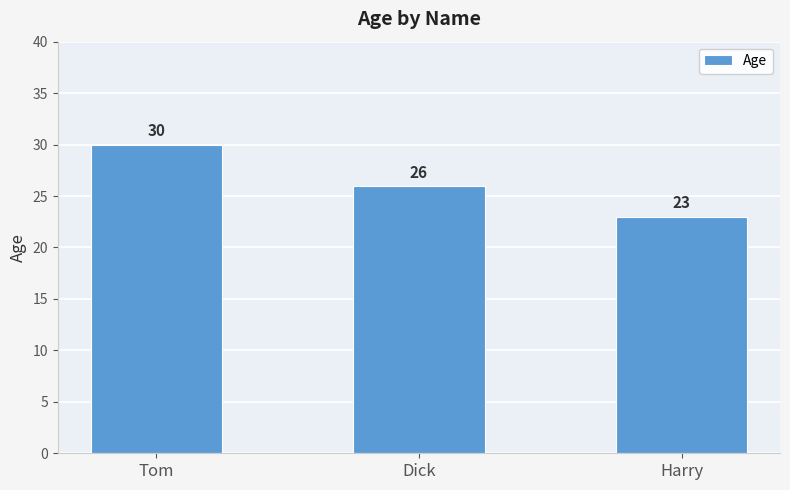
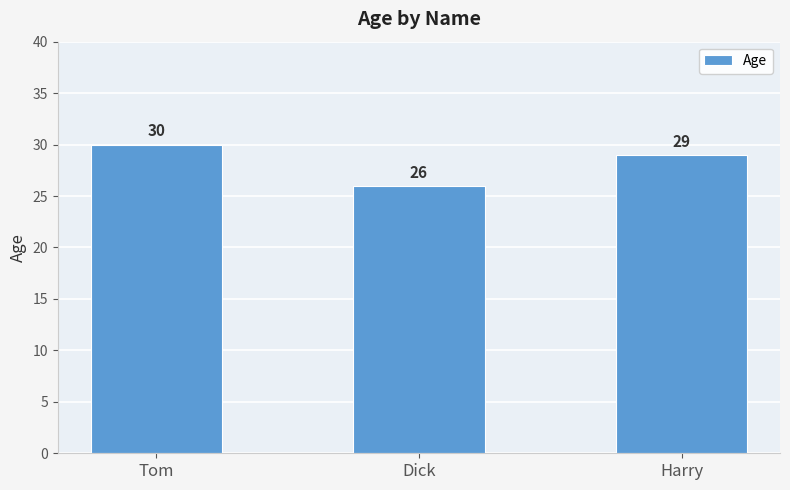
  {
    "Tom": 30,
    "Dick": 26,
-   "Harry": 23
+   "Harry": 29
  }
